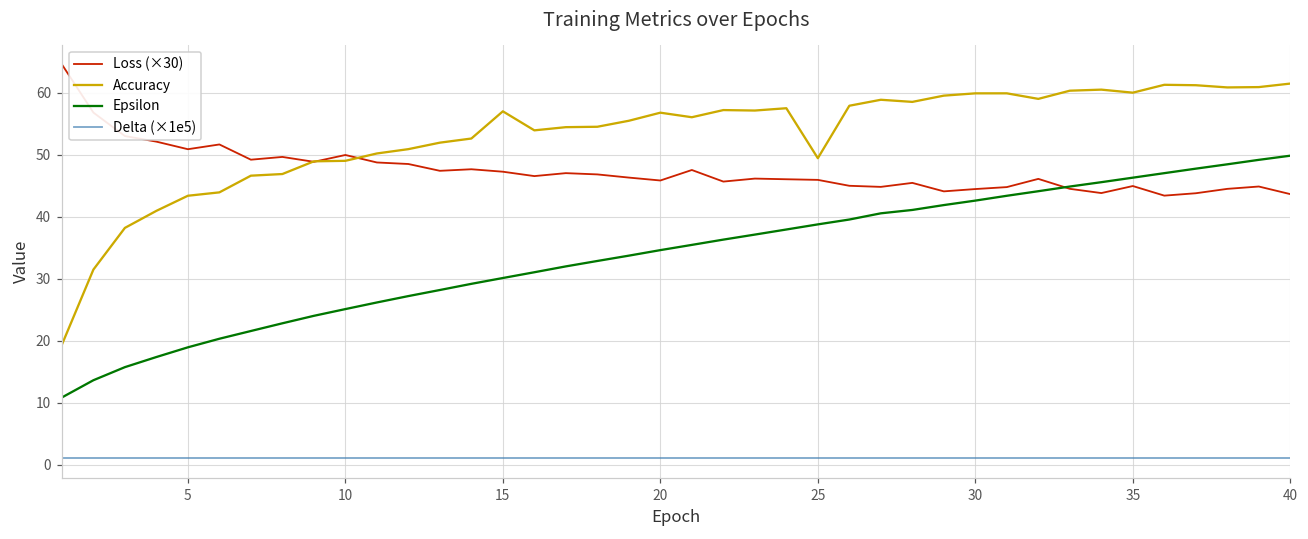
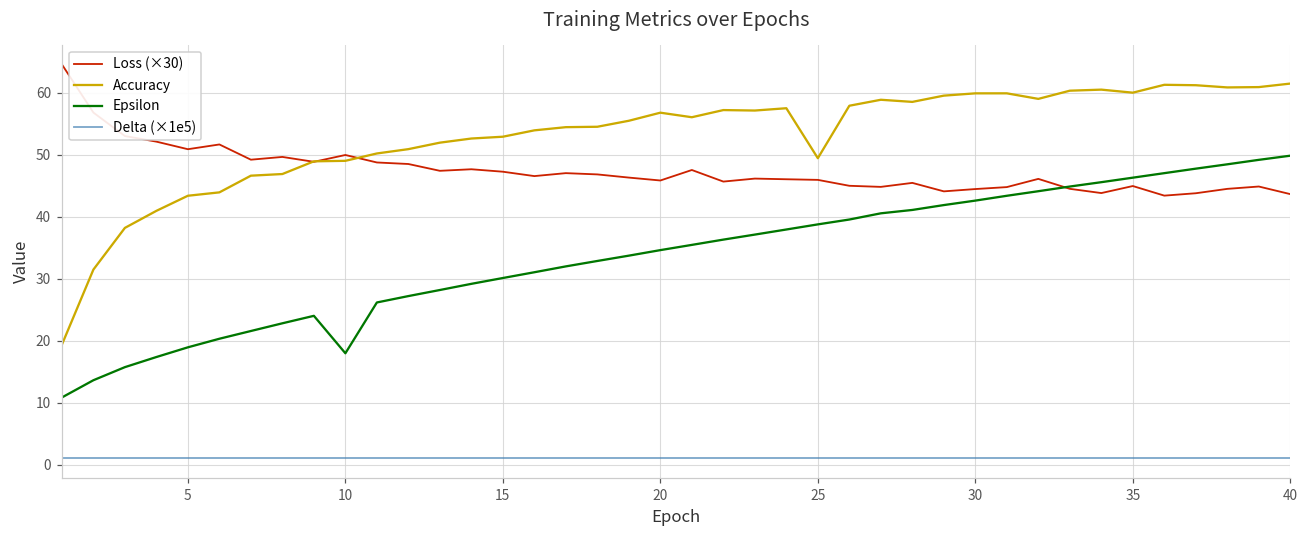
  {
    "Loss (×30)": {
      "5": 51,
      "10": 50,
      "15": 47,
      "20": 46,
      "25": 46,
      "30": 44,
      "35": 45,
      "40": 44
    },
    "Accuracy": {
      "5": 43,
      "10": 49,
-     "15": 57,
+     "15": 53,
      "20": 57,
      "25": 49,
      "30": 60,
      "35": 60,
      "40": 61
    },
    "Epsilon": {
      "5": 19,
-     "10": 25,
+     "10": 18,
      "15": 30,
      "20": 35,
      "25": 39,
      "30": 43,
      "35": 46,
      "40": 50
    },
    "Delta (×1e5)": {
      "5": 1,
      "10": 1,
      "15": 1,
      "20": 1,
      "25": 1,
      "30": 1,
      "35": 1,
      "40": 1
    }
  }
